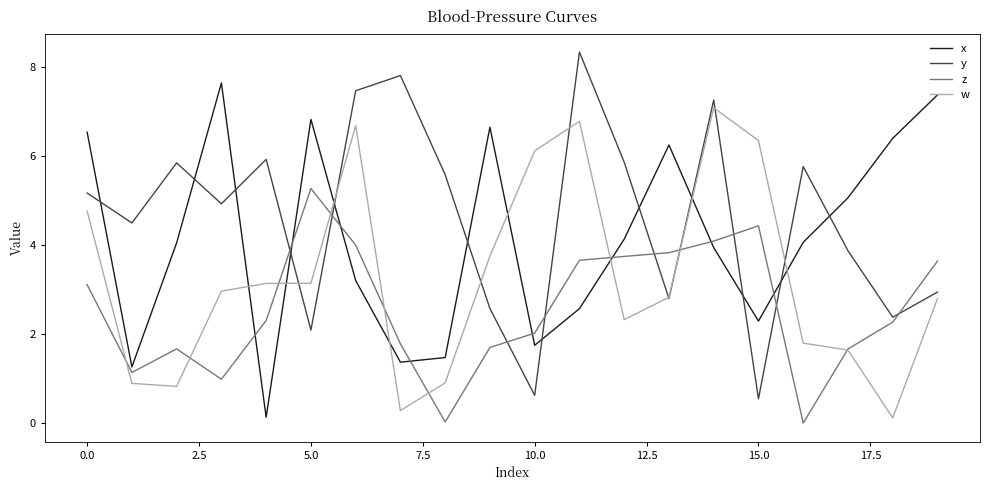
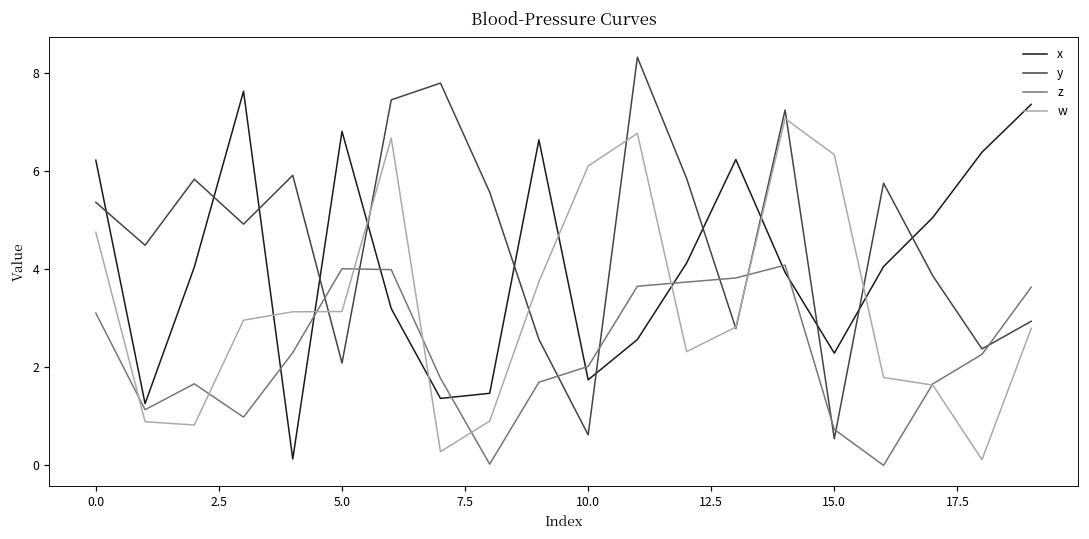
  {
    "x": {
-     "0.0": 6.5,
+     "0.0": 6.2,
      "5.0": 6.8,
      "10.0": 1.7,
      "15.0": 2.3
    },
    "y": {
-     "0.0": 5.2,
+     "0.0": 5.4,
      "5.0": 2.1,
      "10.0": 0.6,
      "15.0": 0.5
    },
    "z": {
      "0.0": 3.1,
-     "5.0": 5.3,
+     "5.0": 4.0,
      "10.0": 2.0,
-     "15.0": 4.4
+     "15.0": 0.7
    },
    "w": {
      "0.0": 4.8,
      "5.0": 3.1,
      "10.0": 6.1,
      "15.0": 6.3
    }
  }
